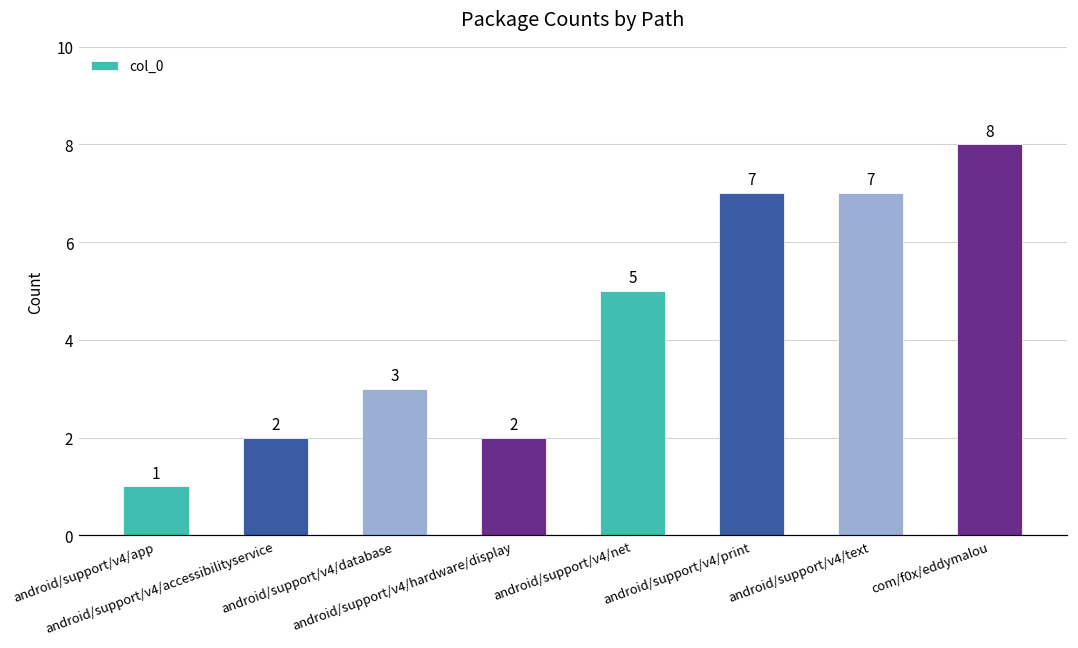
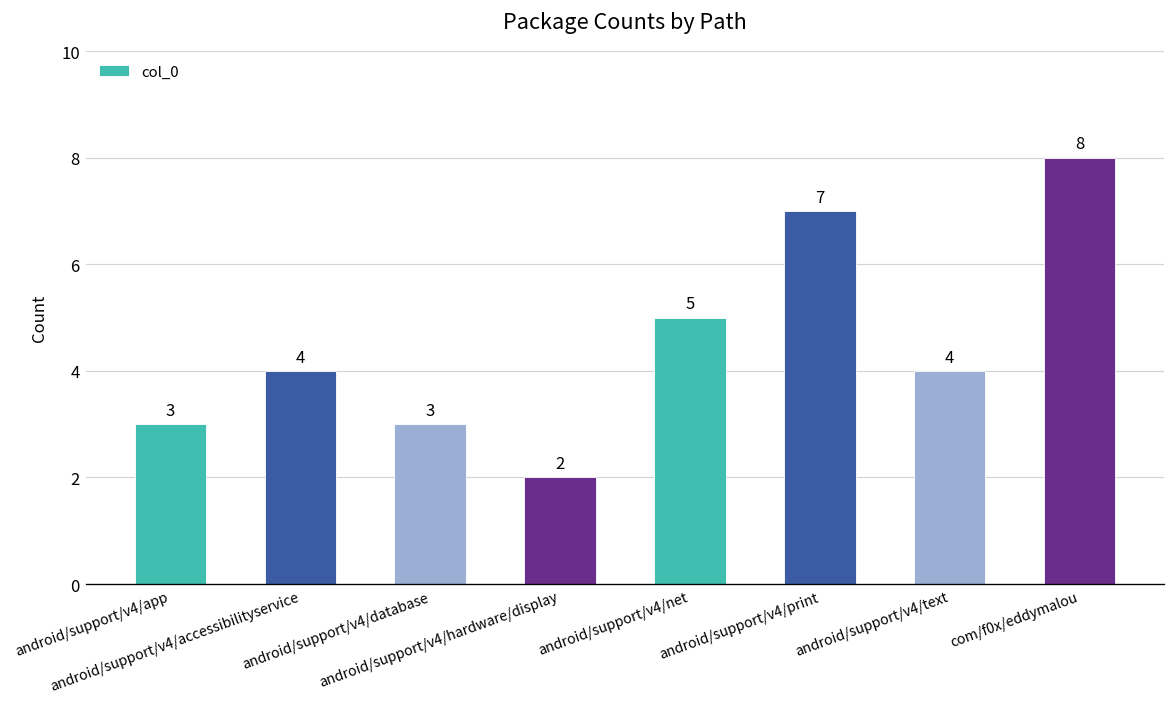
  {
-   "android/support/v4/app": 1,
-   "android/support/v4/accessibilityservice": 2,
+   "android/support/v4/app": 3,
+   "android/support/v4/accessibilityservice": 4,
    "android/support/v4/database": 3,
    "android/support/v4/hardware/display": 2,
    "android/support/v4/net": 5,
    "android/support/v4/print": 7,
-   "android/support/v4/text": 7,
+   "android/support/v4/text": 4,
    "com/f0x/eddymalou": 8
  }
